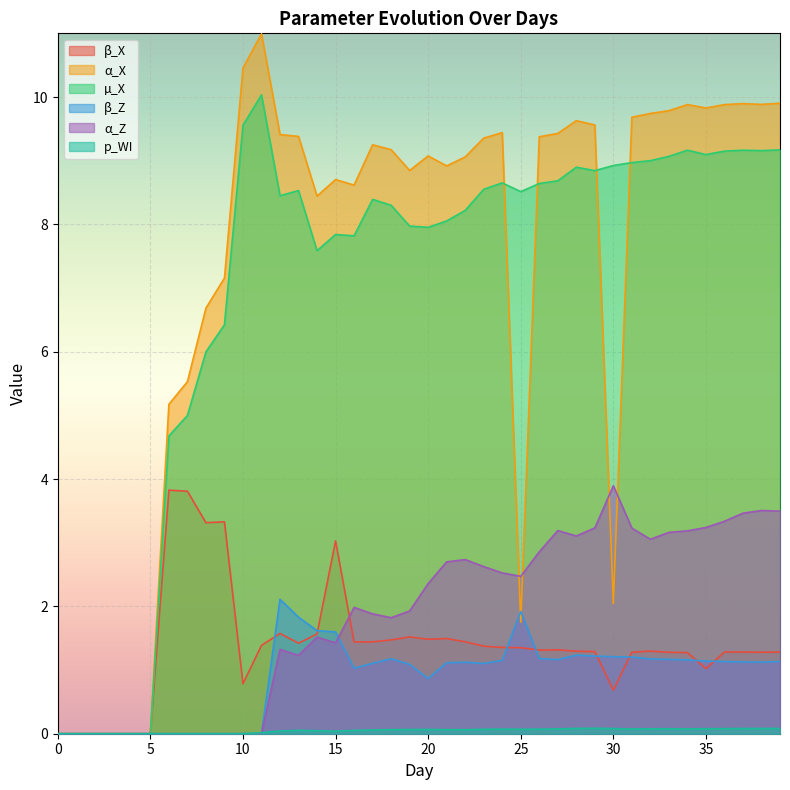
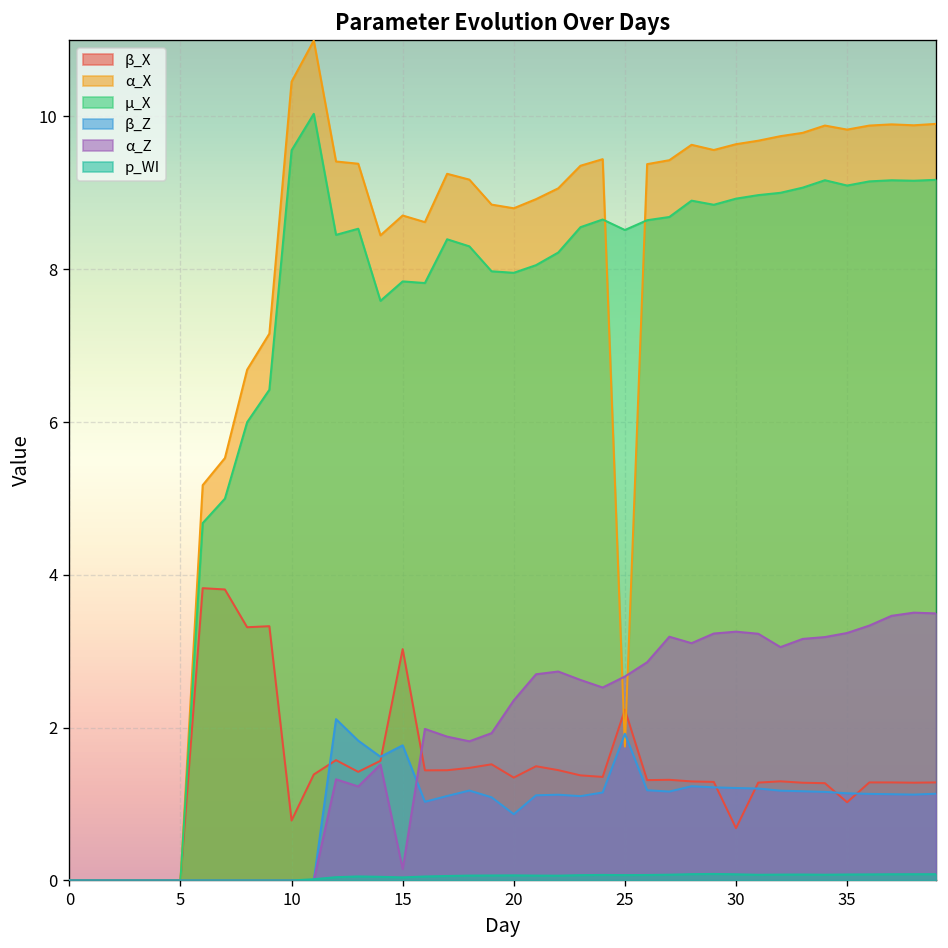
  {
    "β_X": {
      "10": 0.8,
      "15": 3.0,
-     "20": 1.5,
-     "25": 1.4,
+     "20": 1.3,
+     "25": 2.2,
      "30": 0.7,
      "35": 1.0
    },
    "α_X": {
      "10": 10.5,
      "15": 8.7,
-     "20": 9.1,
+     "20": 8.8,
      "25": 1.8,
-     "30": 2.0,
+     "30": 9.6,
      "35": 9.8
    },
    "β_Z": {
-     "15": 1.6,
+     "15": 1.8,
      "20": 0.9,
      "25": 1.9,
      "30": 1.2,
      "35": 1.1
    },
    "α_Z": {
-     "15": 1.4,
+     "15": 0.1,
      "20": 2.4,
-     "25": 2.5,
-     "30": 3.9,
+     "25": 2.7,
+     "30": 3.3,
      "35": 3.2
    }
  }
